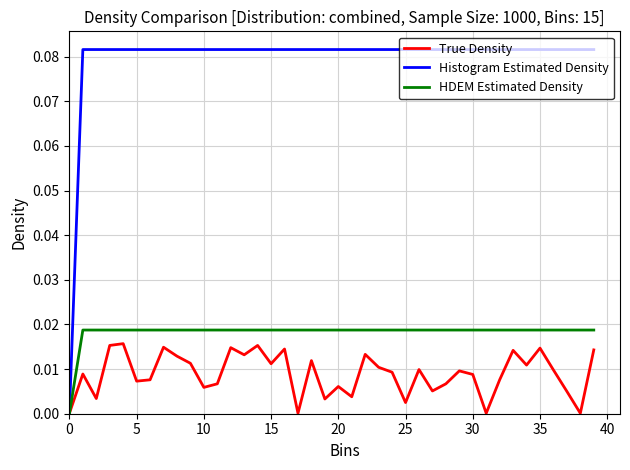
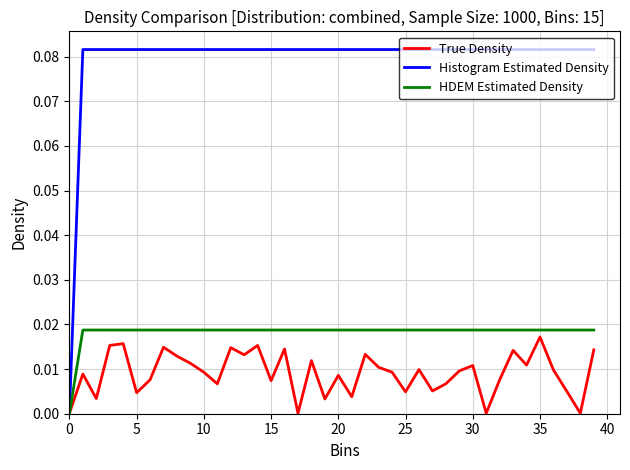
  {
    "True Density": {
-     "5": 0.007,
-     "10": 0.006,
-     "15": 0.011,
-     "20": 0.006,
-     "25": 0.003,
-     "30": 0.009,
-     "35": 0.015
+     "5": 0.005,
+     "10": 0.009,
+     "15": 0.007,
+     "20": 0.009,
+     "25": 0.005,
+     "30": 0.011,
+     "35": 0.017
    },
    "Histogram Estimated Density": {
      "5": 0.082,
      "10": 0.082,
      "15": 0.082,
      "20": 0.082
    },
    "HDEM Estimated Density": {
      "5": 0.019,
      "10": 0.019,
      "15": 0.019,
      "20": 0.019,
      "25": 0.019,
      "30": 0.019,
      "35": 0.019
    }
  }
